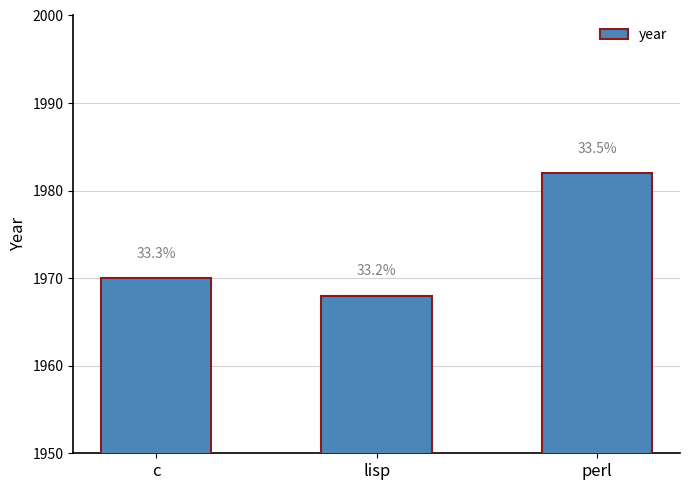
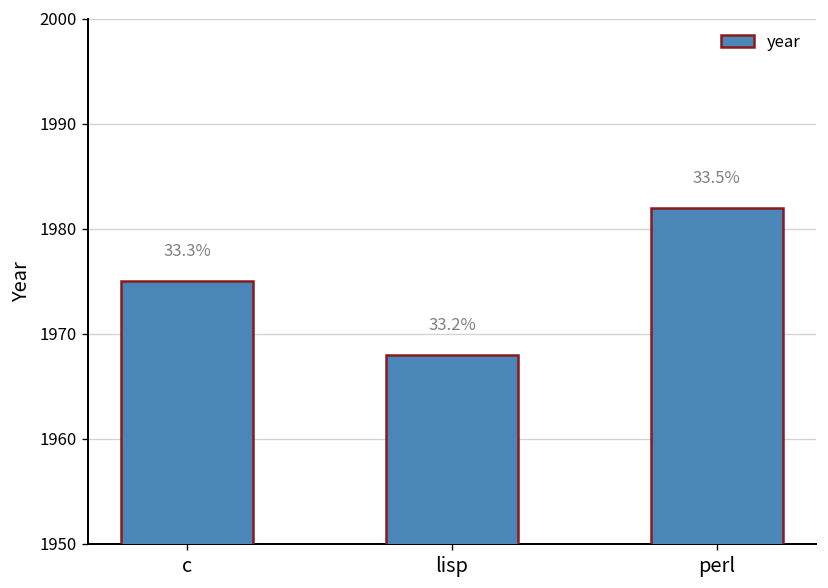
  {
-   "c": 1970
+   "c": 1975
  }
